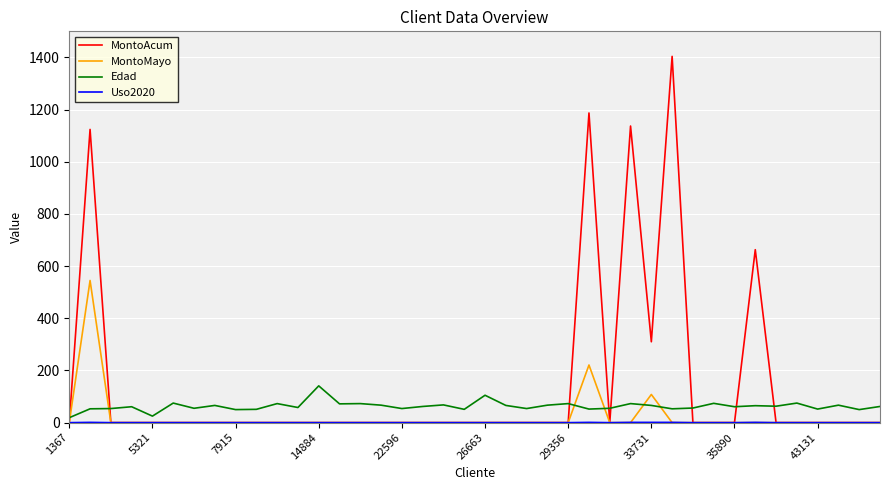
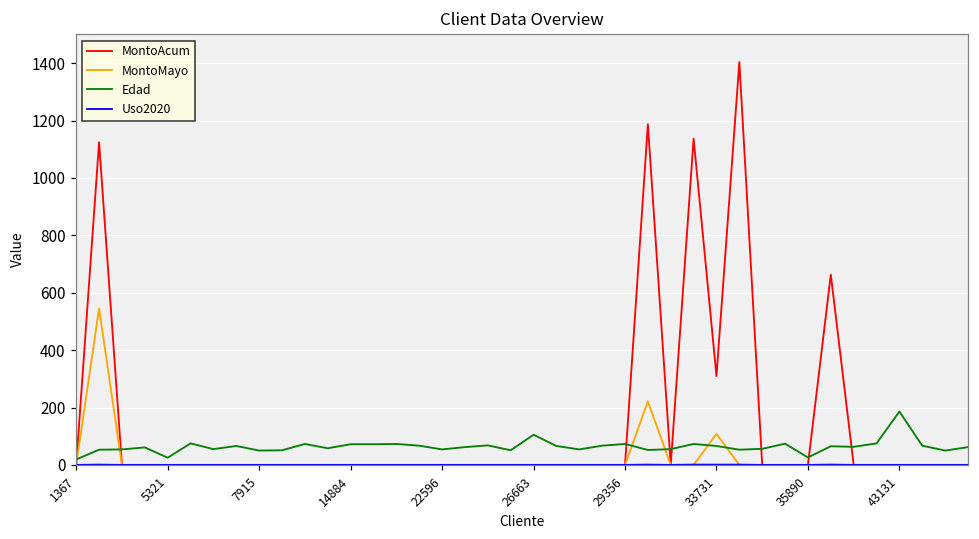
  {
    "MontoAcum": {
      "33731": 310
    },
    "MontoMayo": {
      "33731": 110
    },
    "Edad": {
      "1367": 20,
      "5321": 30,
      "7915": 50,
-     "14884": 140,
+     "14884": 70,
      "22596": 50,
      "26663": 110,
      "29356": 70,
      "33731": 70,
-     "35890": 60,
-     "43131": 50
+     "35890": 30,
+     "43131": 190
    },
    "Uso2020": {
      "33731": 0
    }
  }
